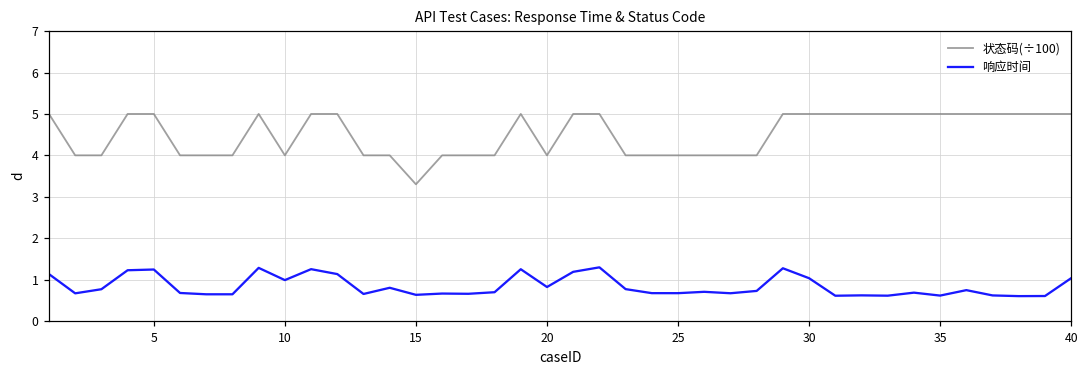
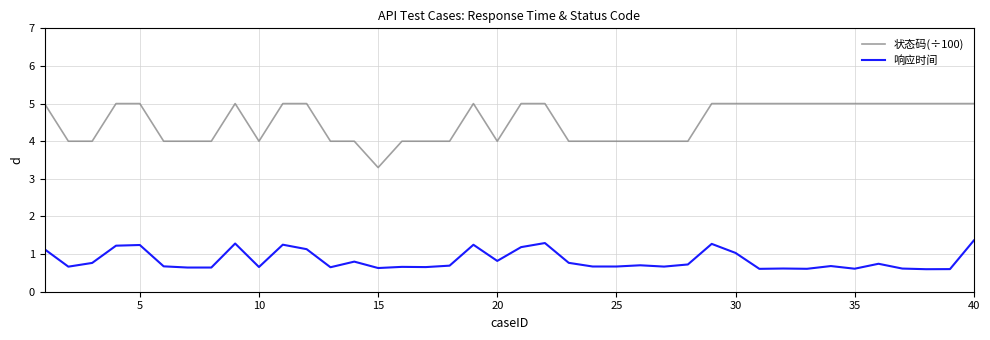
  {
    "状态码(÷100)": {
      "5": 5.0,
      "10": 4.0,
      "15": 3.3,
      "20": 4.0,
      "25": 4.0,
      "30": 5.0,
      "35": 5.0,
      "40": 5.0
    },
    "响应时间": {
      "5": 1.2,
-     "10": 1.0,
+     "10": 0.7,
      "15": 0.6,
      "20": 0.8,
      "25": 0.7,
      "30": 1.0,
      "35": 0.6,
-     "40": 1.0
+     "40": 1.4
    }
  }
